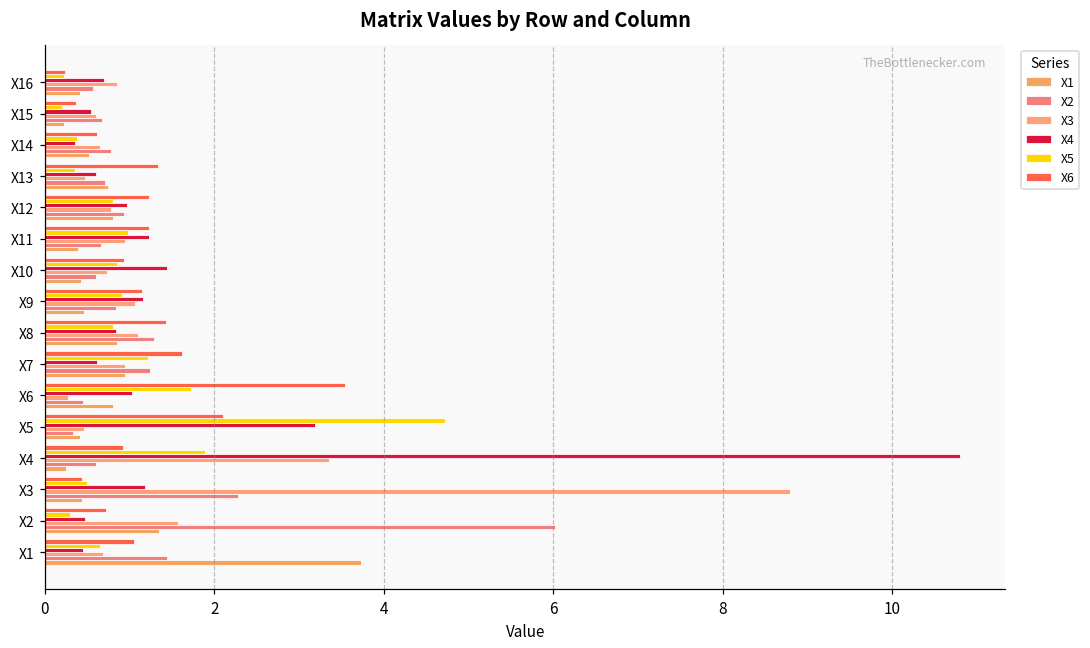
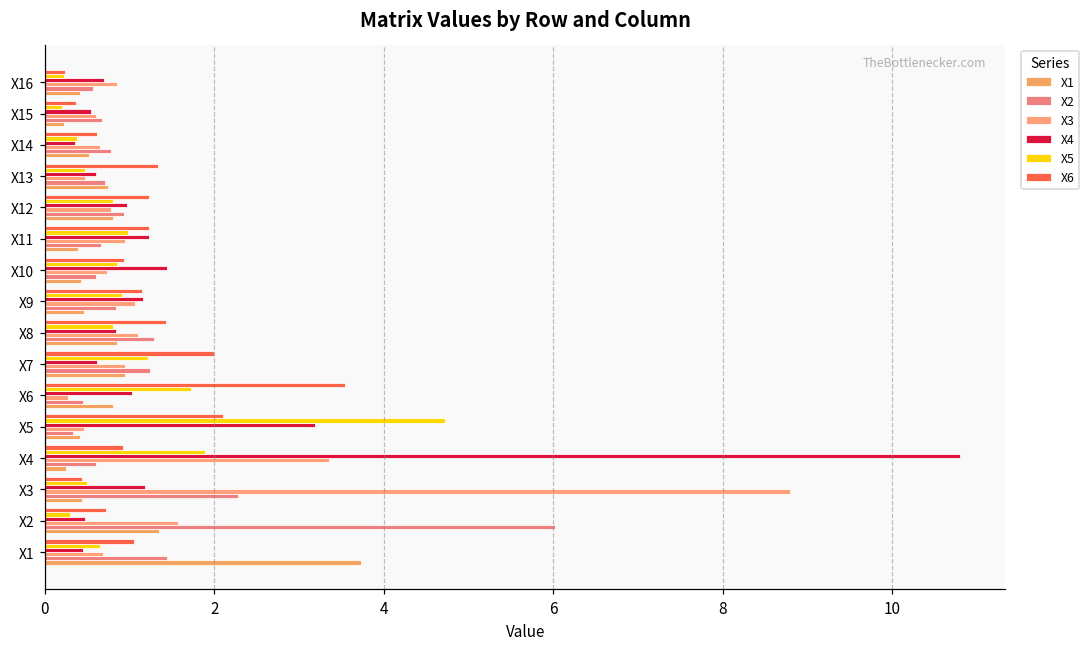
  {
    "X4": {
      "X16": 0.7,
      "X15": 0.5,
      "X14": 0.3,
      "X13": 0.6,
      "X12": 1.0,
      "X11": 1.2,
      "X10": 1.4,
      "X9": 1.2,
      "X8": 0.8,
      "X7": 0.6,
      "X6": 1.0,
      "X5": 3.2,
      "X4": 10.8,
      "X3": 1.2,
      "X2": 0.5,
      "X1": 0.4
    },
    "X5": {
      "X16": 0.2,
      "X15": 0.2,
      "X14": 0.4,
-     "X13": 0.3,
+     "X13": 0.5,
      "X12": 0.8,
      "X11": 1.0,
      "X10": 0.9,
      "X9": 0.9,
      "X8": 0.8,
      "X7": 1.2,
      "X6": 1.7,
      "X5": 4.7,
      "X4": 1.9,
      "X3": 0.5,
      "X2": 0.3,
      "X1": 0.6
    },
    "X6": {
      "X16": 0.2,
      "X15": 0.4,
      "X14": 0.6,
      "X13": 1.3,
      "X12": 1.2,
      "X11": 1.2,
      "X10": 0.9,
      "X9": 1.2,
      "X8": 1.4,
-     "X7": 1.6,
+     "X7": 2.0,
      "X6": 3.5,
      "X5": 2.1,
      "X4": 0.9,
      "X3": 0.4,
      "X2": 0.7,
      "X1": 1.1
    }
  }
